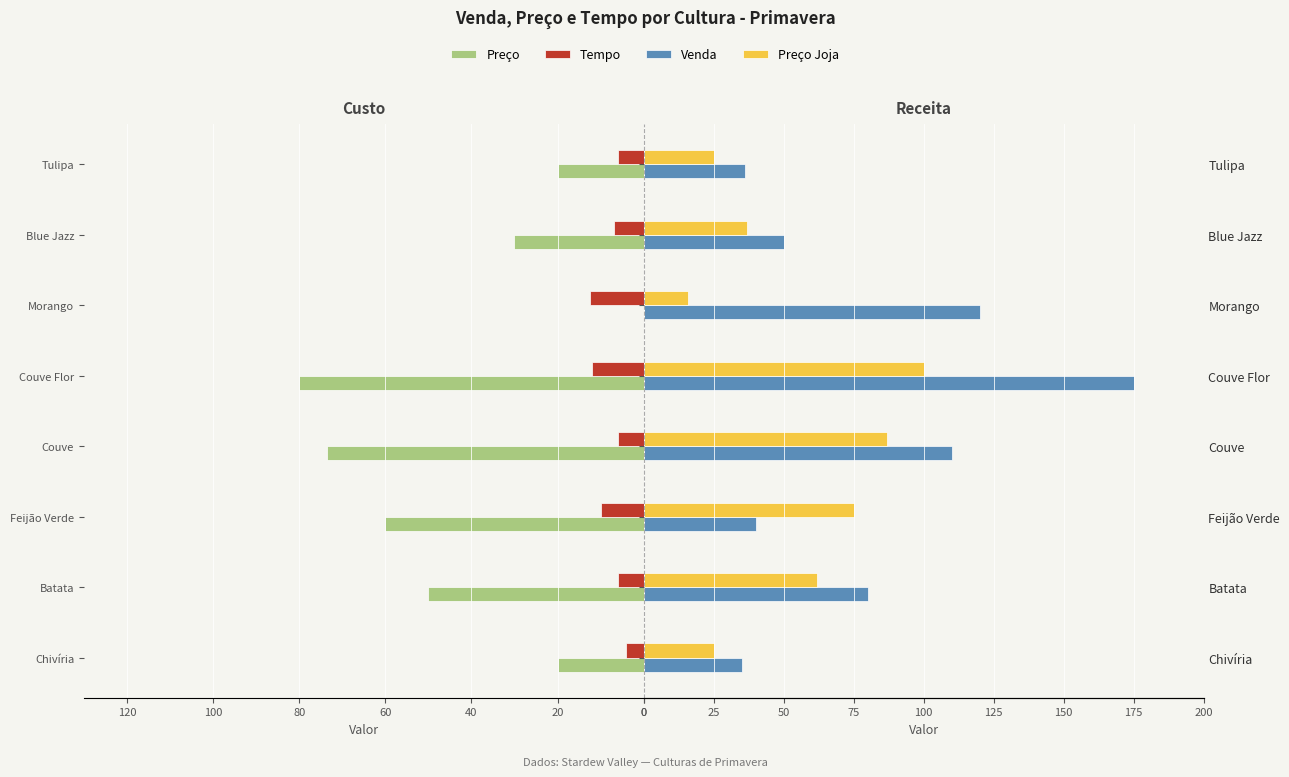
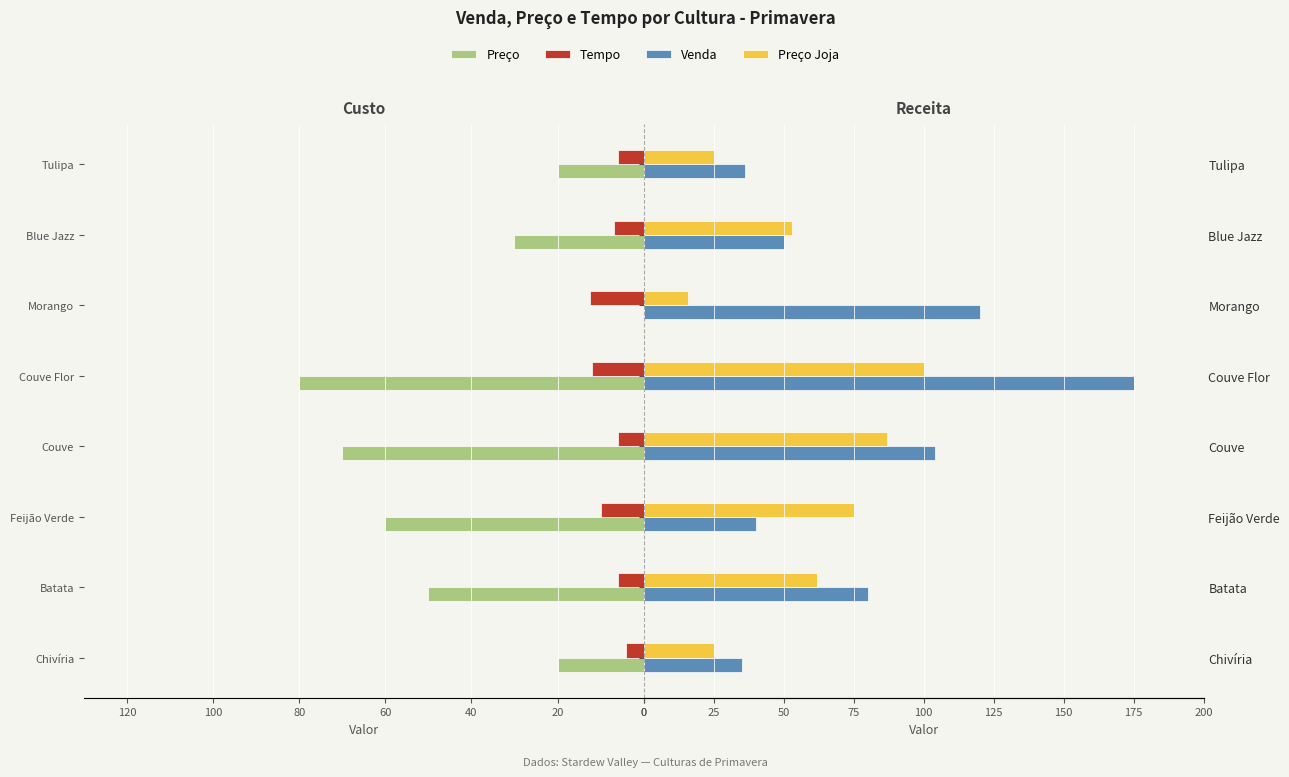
  {
    "Custo": {
      "Preço": {
        "Tulipa": 20,
        "Blue Jazz": 30,
        "Morango": 0,
        "Couve Flor": 80,
-       "Couve": 74,
+       "Couve": 70,
        "Feijão Verde": 60,
        "Batata": 50,
        "Chivíria": 20
      },
      "Tempo": {
        "Tulipa": 6,
        "Blue Jazz": 7,
        "Morango": 12,
        "Couve Flor": 12,
        "Couve": 6,
        "Feijão Verde": 10,
        "Batata": 6,
        "Chivíria": 4
      }
    },
    "Receita": {
      "Venda": {
        "Tulipa": 36,
        "Blue Jazz": 50,
        "Morango": 120,
        "Couve Flor": 175,
-       "Couve": 110,
+       "Couve": 104,
        "Feijão Verde": 40,
        "Batata": 80,
        "Chivíria": 35
      },
      "Preço Joja": {
        "Tulipa": 25,
-       "Blue Jazz": 37,
+       "Blue Jazz": 53,
        "Morango": 16,
        "Couve Flor": 100,
        "Couve": 87,
        "Feijão Verde": 75,
        "Batata": 62,
        "Chivíria": 25
      }
    }
  }
